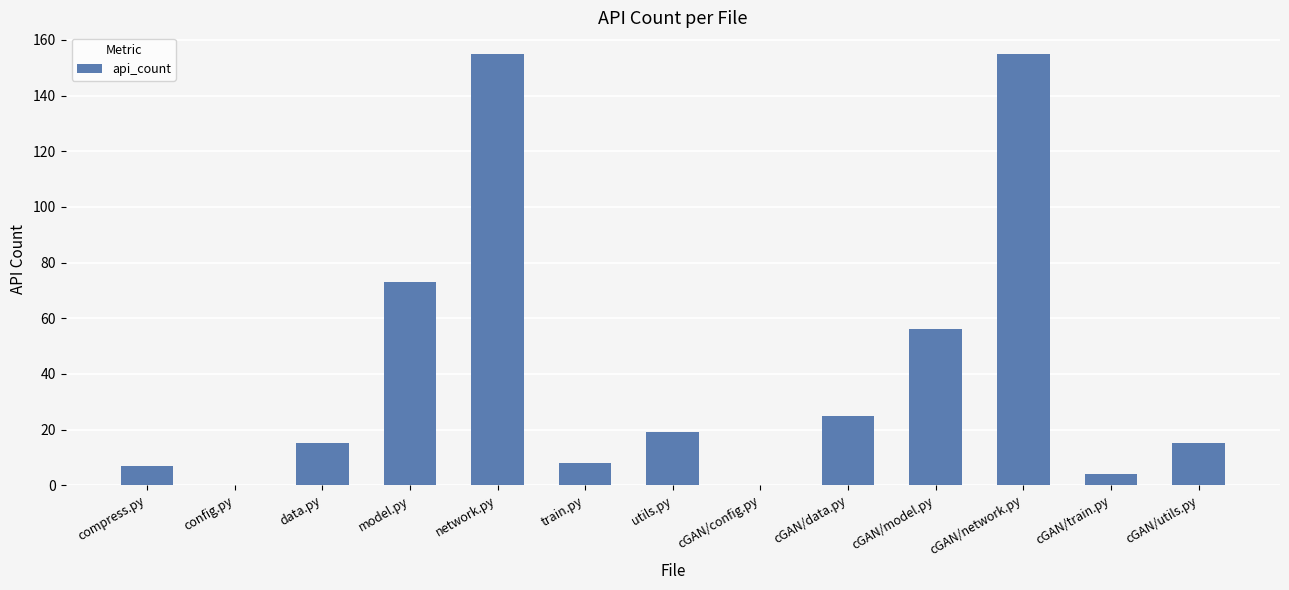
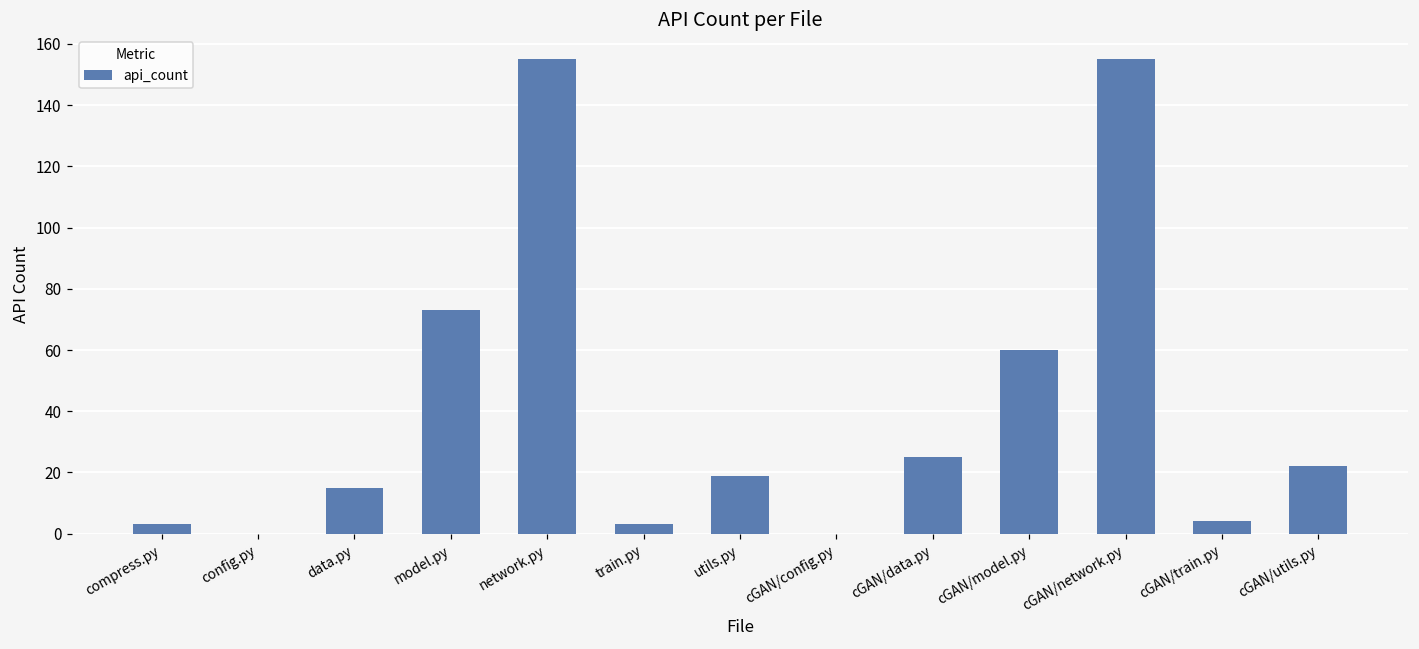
  {
-   "compress.py": 7,
+   "compress.py": 3,
    "config.py": 0,
    "data.py": 15,
    "model.py": 73,
    "network.py": 155,
-   "train.py": 8,
+   "train.py": 3,
    "utils.py": 19,
    "cGAN/config.py": 0,
    "cGAN/data.py": 25,
-   "cGAN/model.py": 56,
+   "cGAN/model.py": 60,
    "cGAN/network.py": 155,
    "cGAN/train.py": 4,
-   "cGAN/utils.py": 15
+   "cGAN/utils.py": 22
  }
